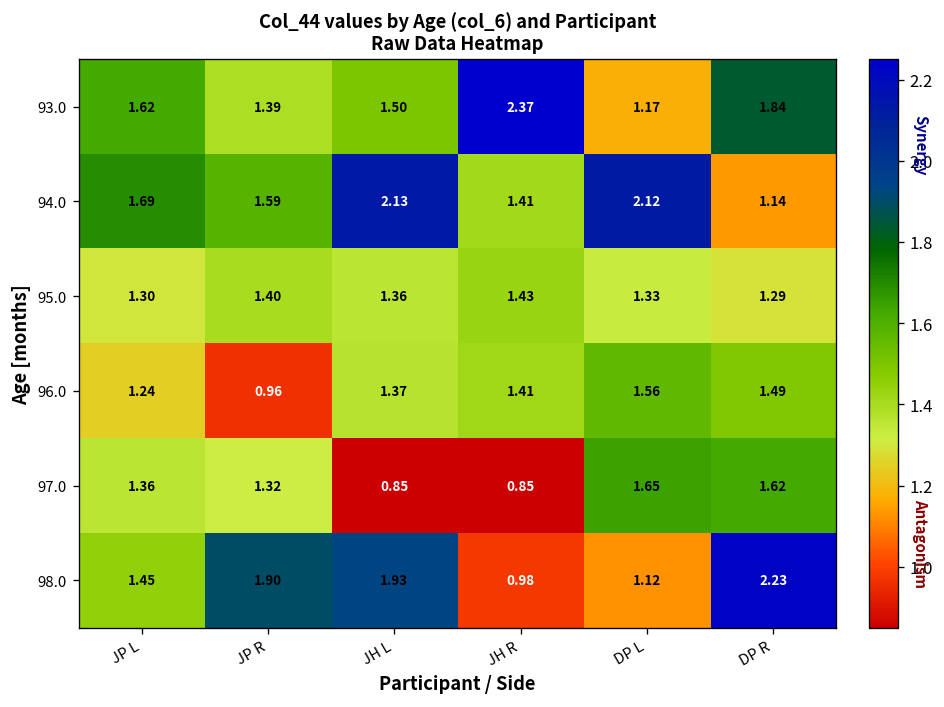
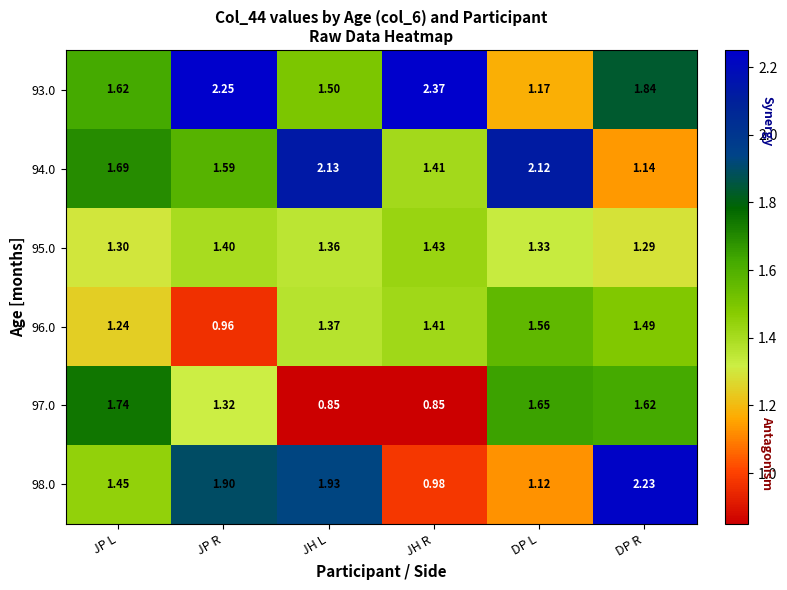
  {
    "93.0": {
      "JP L": 1.62,
-     "JP R": 1.39,
+     "JP R": 2.25,
      "JH L": 1.50,
      "JH R": 2.37,
      "DP L": 1.17,
      "DP R": 1.84
    },
    "94.0": {
      "JP L": 1.69,
      "JP R": 1.59,
      "JH L": 2.13,
      "JH R": 1.41,
      "DP L": 2.12,
      "DP R": 1.14
    },
    "95.0": {
      "JP L": 1.30,
      "JP R": 1.40,
      "JH L": 1.36,
      "JH R": 1.43,
      "DP L": 1.33,
      "DP R": 1.29
    },
    "96.0": {
      "JP L": 1.24,
      "JP R": 0.96,
      "JH L": 1.37,
      "JH R": 1.41,
      "DP L": 1.56,
      "DP R": 1.49
    },
    "97.0": {
-     "JP L": 1.36,
+     "JP L": 1.74,
      "JP R": 1.32,
      "JH L": 0.85,
      "JH R": 0.85,
      "DP L": 1.65,
      "DP R": 1.62
    },
    "98.0": {
      "JP L": 1.45,
      "JP R": 1.90,
      "JH L": 1.93,
      "JH R": 0.98,
      "DP L": 1.12,
      "DP R": 2.23
    }
  }
